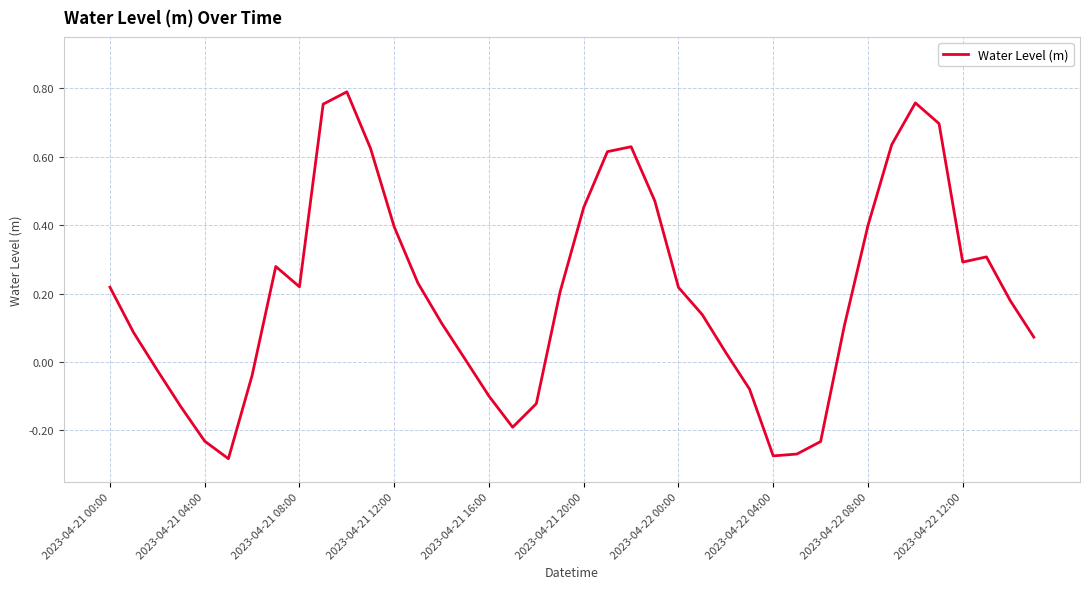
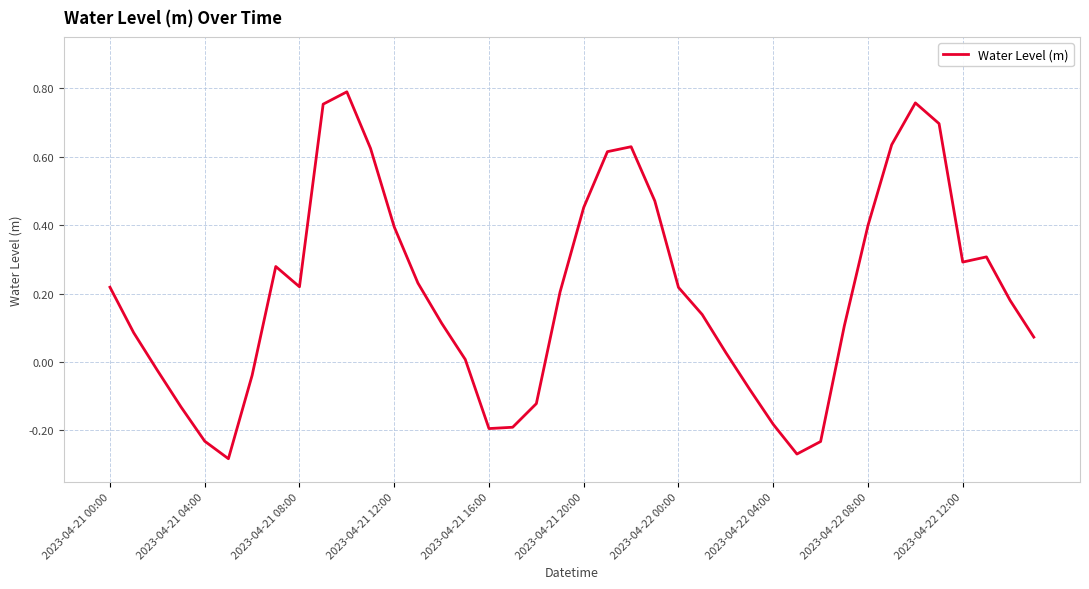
  {
    "2023-04-21 00:00": 0.22,
    "2023-04-21 04:00": -0.23,
    "2023-04-21 08:00": 0.22,
    "2023-04-21 12:00": 0.39,
-   "2023-04-21 16:00": -0.10,
+   "2023-04-21 16:00": -0.19,
    "2023-04-21 20:00": 0.45,
    "2023-04-22 00:00": 0.22,
-   "2023-04-22 04:00": -0.27,
+   "2023-04-22 04:00": -0.18,
    "2023-04-22 08:00": 0.40,
    "2023-04-22 12:00": 0.29
  }
